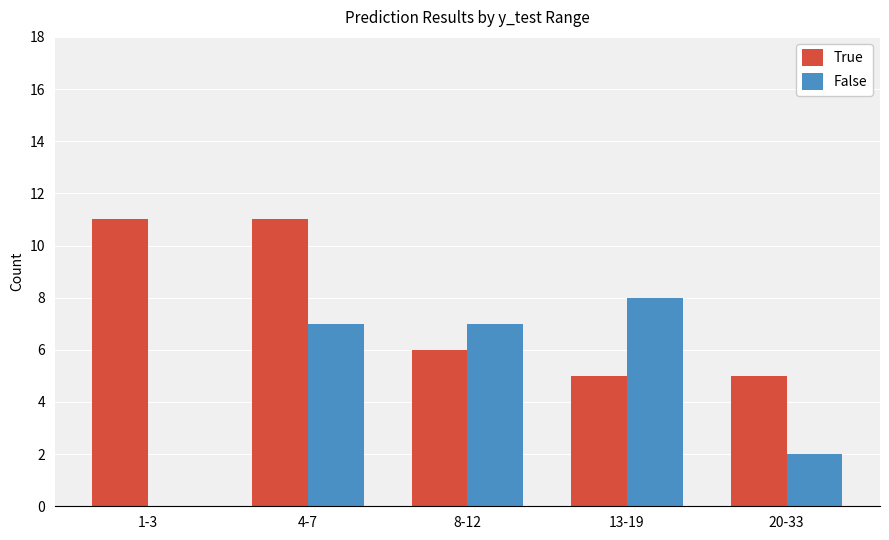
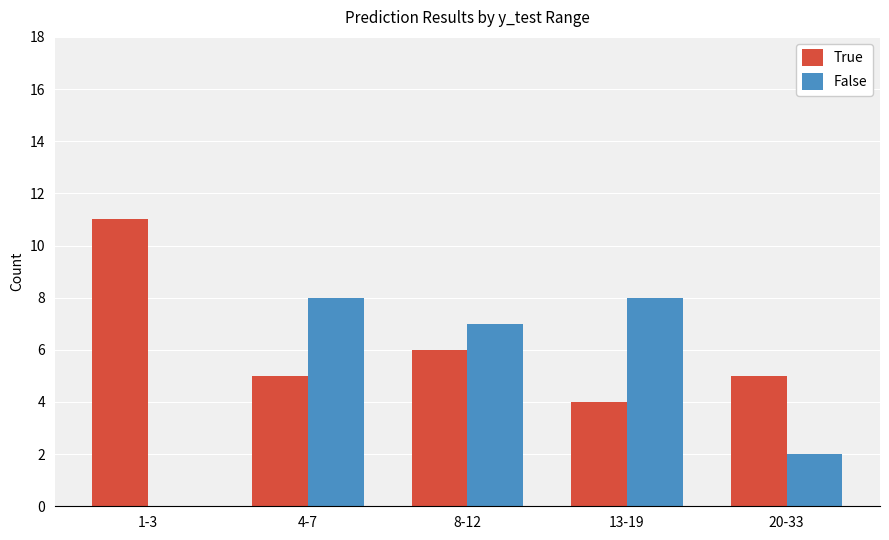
  {
    "True": {
      "1-3": 11,
-     "4-7": 11,
+     "4-7": 5,
      "8-12": 6,
-     "13-19": 5,
+     "13-19": 4,
      "20-33": 5
    },
    "False": {
      "1-3": 0,
-     "4-7": 7,
+     "4-7": 8,
      "8-12": 7,
      "13-19": 8,
      "20-33": 2
    }
  }
